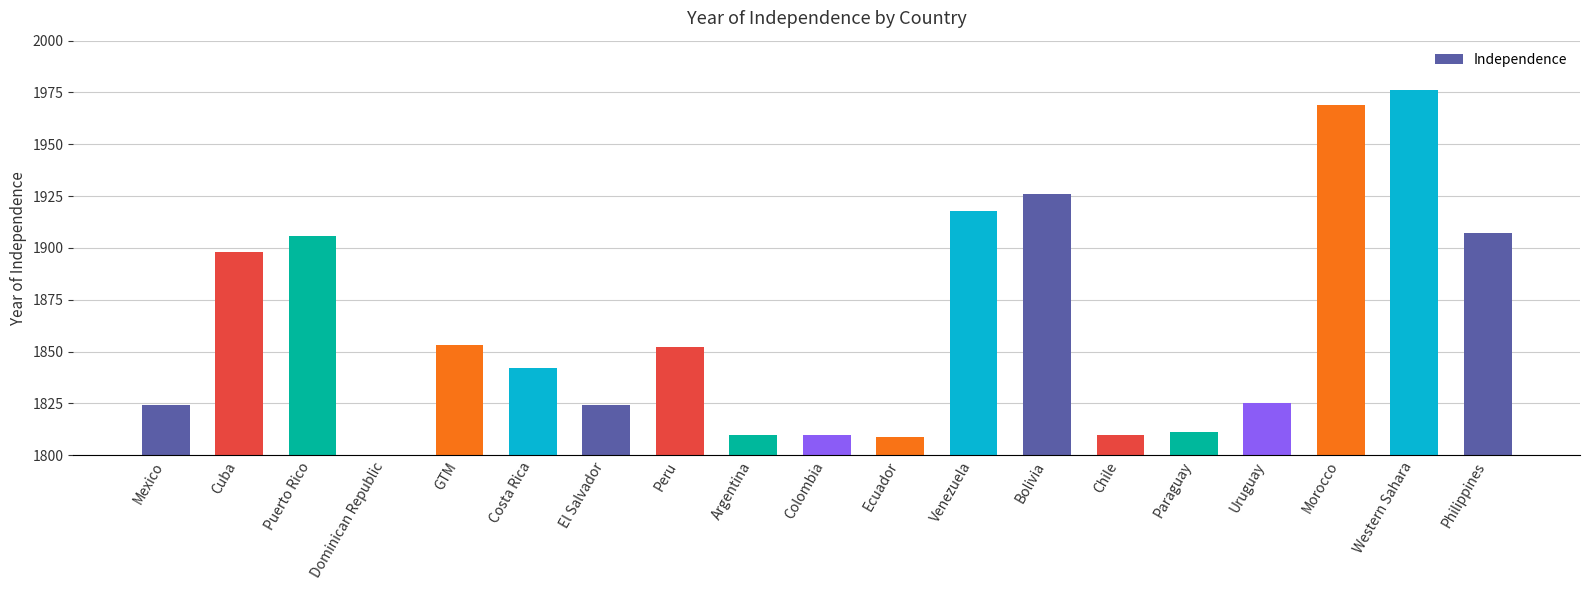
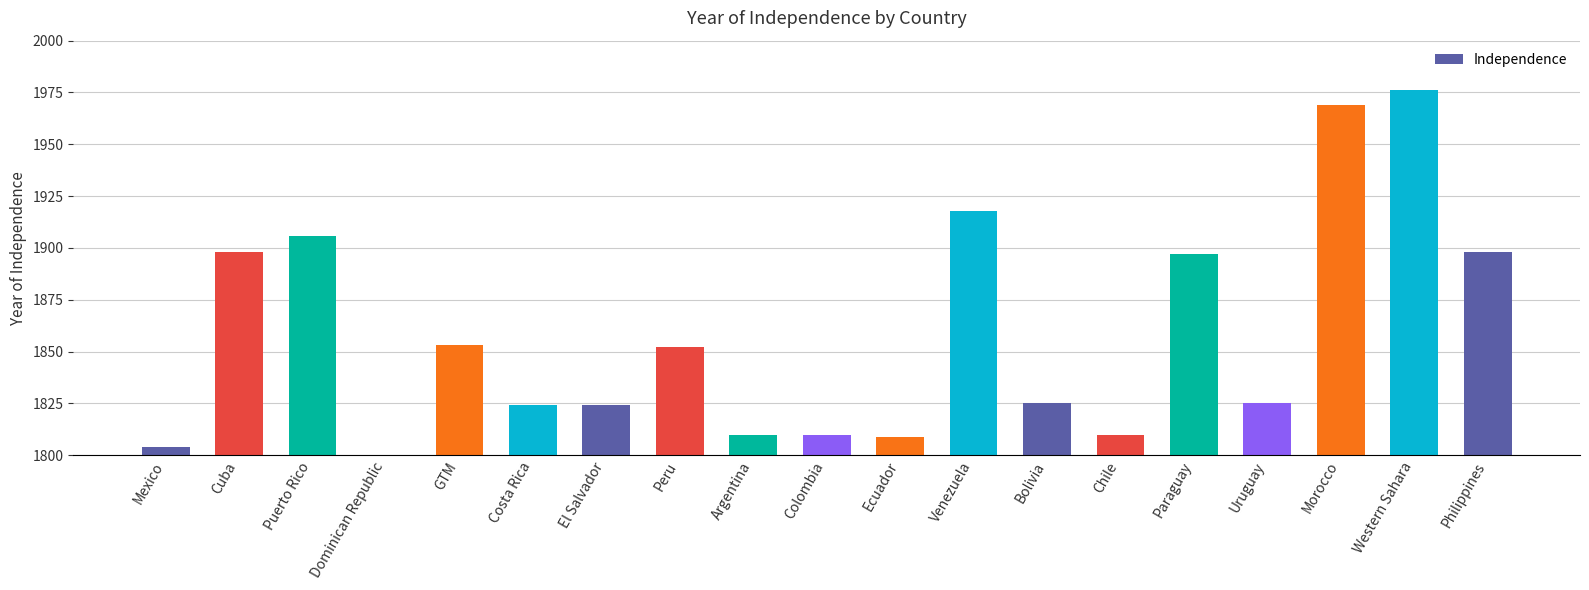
  {
-   "Mexico": 1824,
+   "Mexico": 1804,
    "Cuba": 1898,
    "Puerto Rico": 1906,
    "GTM": 1853,
-   "Costa Rica": 1842,
+   "Costa Rica": 1824,
    "El Salvador": 1824,
    "Peru": 1852,
    "Argentina": 1810,
    "Colombia": 1810,
    "Ecuador": 1809,
    "Venezuela": 1918,
-   "Bolivia": 1926,
+   "Bolivia": 1825,
    "Chile": 1810,
-   "Paraguay": 1811,
+   "Paraguay": 1897,
    "Uruguay": 1825,
    "Morocco": 1969,
    "Western Sahara": 1976,
-   "Philippines": 1907
+   "Philippines": 1898
  }
